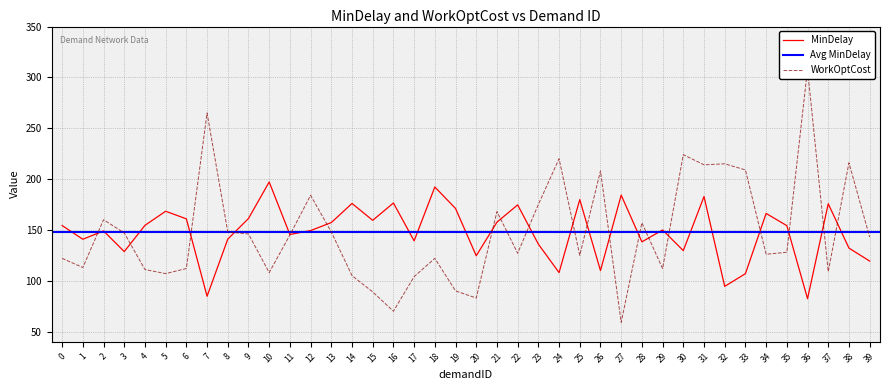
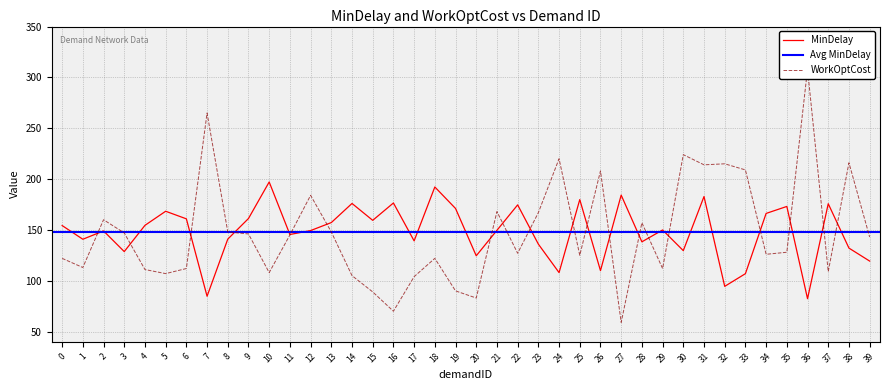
  {
    "MinDelay": {
      "0": 154,
      "1": 141,
      "2": 149,
      "3": 129,
      "4": 154,
      "5": 168,
      "6": 161,
      "7": 85,
      "8": 141,
      "9": 161,
      "10": 197,
      "12": 149,
      "13": 157,
      "14": 176,
      "15": 159,
      "16": 176,
      "17": 139,
      "18": 192,
      "19": 171,
      "20": 125,
-     "21": 158,
+     "21": 150,
      "22": 175,
      "23": 136,
      "24": 108,
      "25": 180,
      "26": 110,
      "27": 184,
      "28": 138,
      "29": 150,
      "30": 130,
      "31": 183,
      "32": 94,
      "33": 107,
      "34": 166,
-     "35": 154,
+     "35": 173,
      "36": 82,
      "37": 176,
      "38": 132,
      "39": 119
    },
    "WorkOptCost": {
      "0": 122,
      "1": 113,
      "2": 160,
      "3": 147,
      "4": 111,
      "5": 107,
      "6": 112,
      "7": 265,
      "8": 148,
      "9": 146,
      "10": 108,
      "12": 184,
      "13": 148,
      "14": 105,
      "15": 89,
      "16": 70,
      "17": 104,
      "18": 122,
      "19": 90,
      "20": 83,
      "21": 168,
      "22": 127,
-     "23": 175,
+     "23": 167,
      "24": 220,
      "25": 125,
      "26": 208,
      "27": 59,
      "28": 157,
      "29": 112,
      "30": 224,
      "31": 214,
      "32": 215,
      "33": 209,
      "34": 126,
      "35": 128,
      "37": 109,
      "38": 216,
      "39": 143
    }
  }
